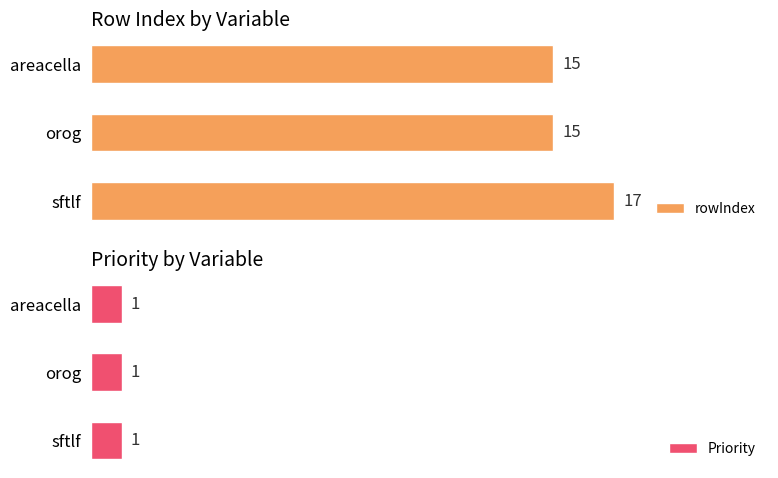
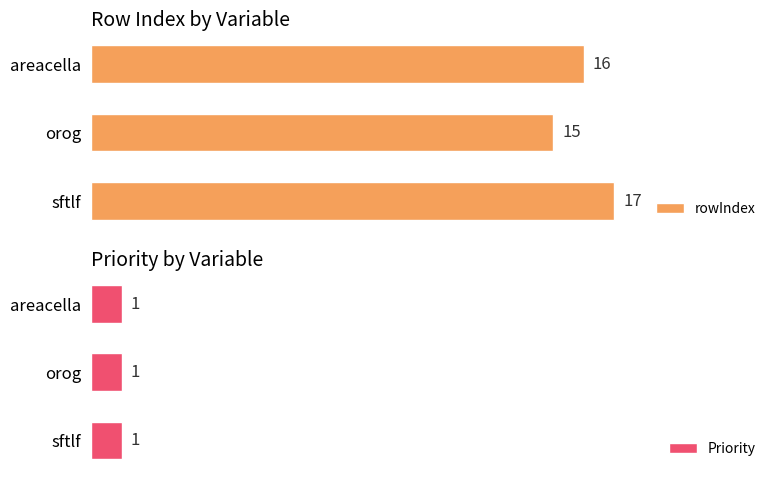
  {
    "Row Index by Variable": {
-     "areacella": 15,
+     "areacella": 16,
      "orog": 15,
      "sftlf": 17
    },
    "Priority by Variable": {
      "areacella": 1,
      "orog": 1,
      "sftlf": 1
    }
  }
